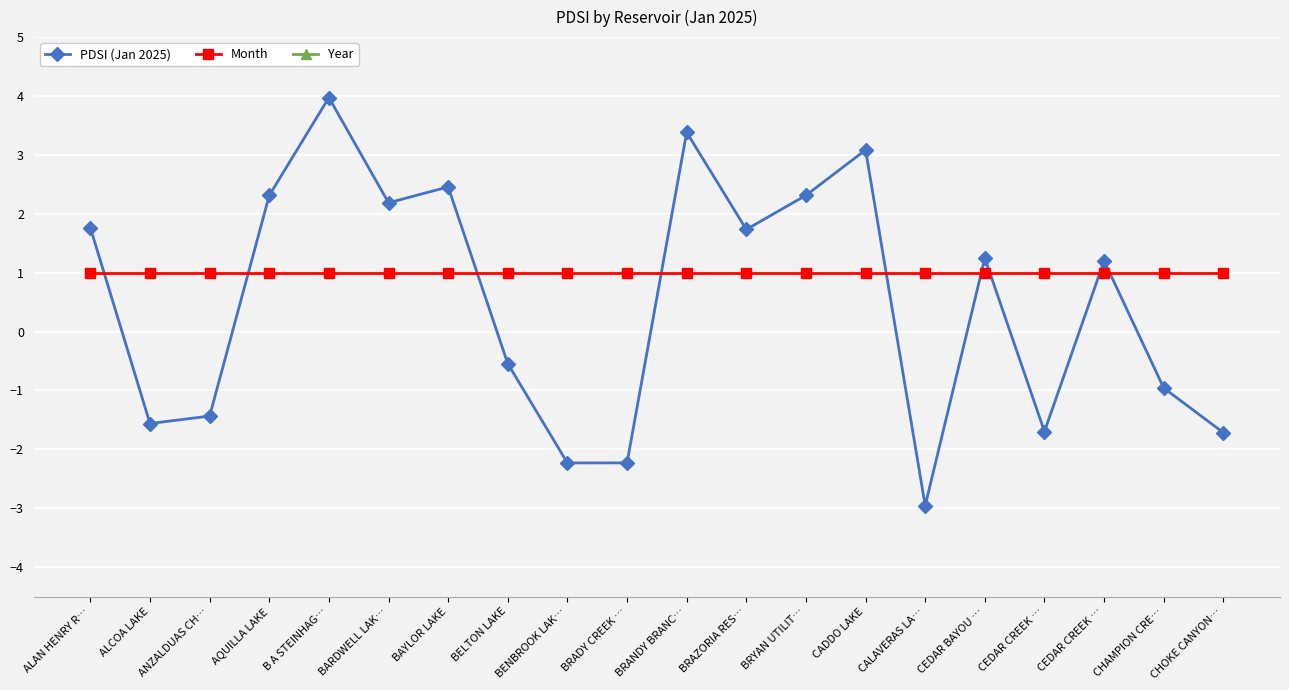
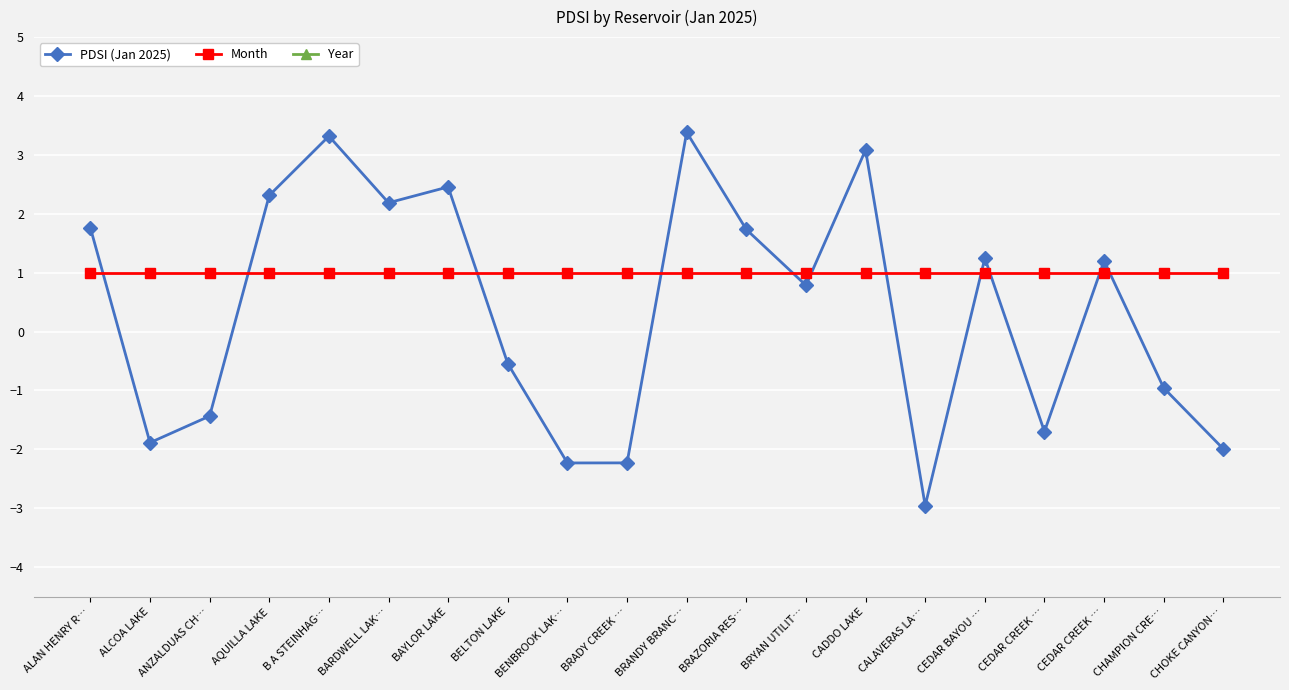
  {
    "PDSI (Jan 2025)": {
      "ALAN HENRY R…": 1.8,
-     "ALCOA LAKE": -1.6,
+     "ALCOA LAKE": -1.9,
      "ANZALDUAS CH…": -1.4,
      "AQUILLA LAKE": 2.3,
-     "B A STEINHAG…": 4.0,
+     "B A STEINHAG…": 3.3,
      "BARDWELL LAK…": 2.2,
      "BAYLOR LAKE": 2.5,
      "BELTON LAKE": -0.5,
      "BENBROOK LAK…": -2.2,
      "BRADY CREEK …": -2.2,
      "BRANDY BRANC…": 3.4,
      "BRAZORIA RES…": 1.7,
-     "BRYAN UTILIT…": 2.3,
+     "BRYAN UTILIT…": 0.8,
      "CADDO LAKE": 3.1,
      "CALAVERAS LA…": -3.0,
      "CEDAR BAYOU …": 1.2,
      "CHAMPION CRE…": -1.0,
-     "CHOKE CANYON…": -1.7
+     "CHOKE CANYON…": -2.0
    },
    "Month": {
      "ALAN HENRY R…": 1.0,
      "ALCOA LAKE": 1.0,
      "ANZALDUAS CH…": 1.0,
      "AQUILLA LAKE": 1.0,
      "B A STEINHAG…": 1.0,
      "BARDWELL LAK…": 1.0,
      "BAYLOR LAKE": 1.0,
      "BELTON LAKE": 1.0,
      "BENBROOK LAK…": 1.0,
      "BRADY CREEK …": 1.0,
      "BRANDY BRANC…": 1.0,
      "BRAZORIA RES…": 1.0,
      "BRYAN UTILIT…": 1.0,
      "CADDO LAKE": 1.0,
      "CALAVERAS LA…": 1.0,
      "CEDAR BAYOU …": 1.0,
      "CHAMPION CRE…": 1.0,
      "CHOKE CANYON…": 1.0
    }
  }
